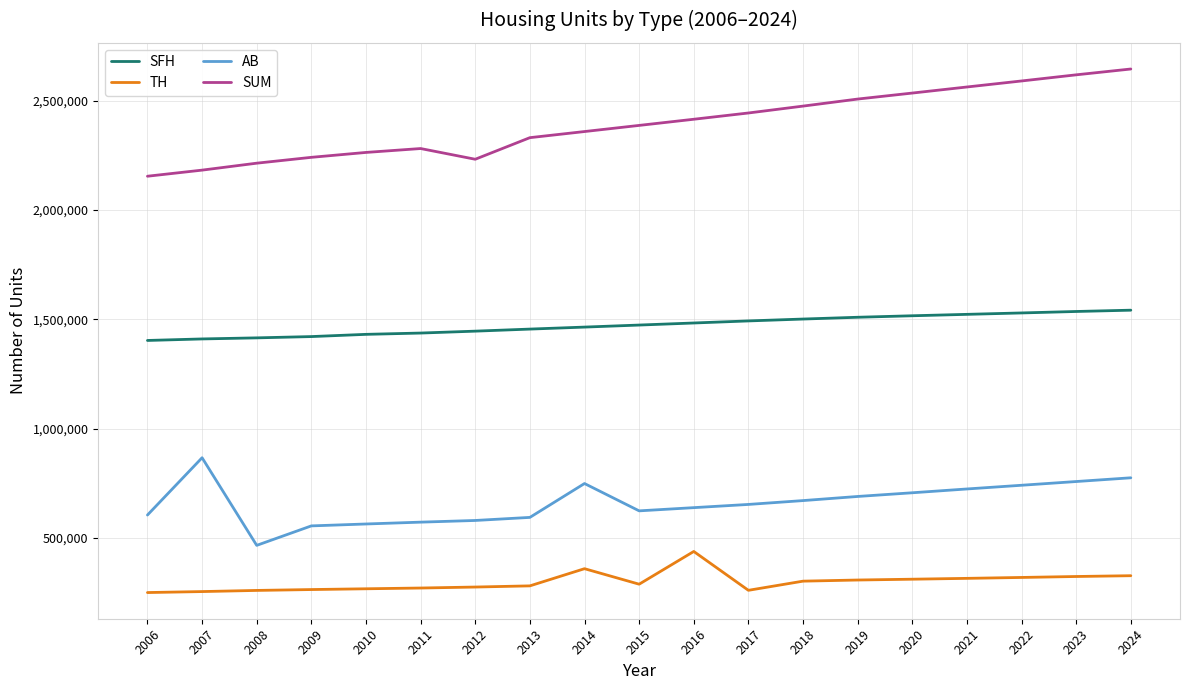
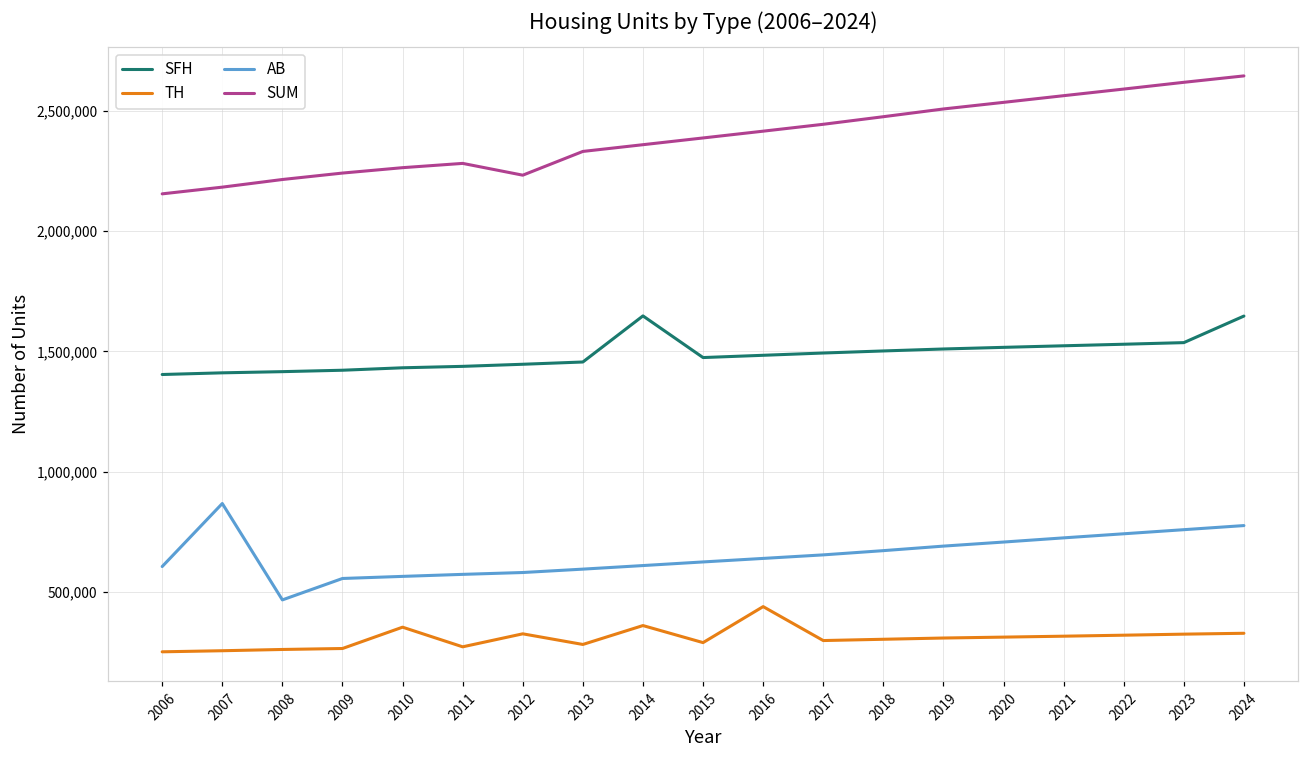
  {
    "SFH": {
      "2006": "1,400,000",
      "2007": "1,410,000",
      "2008": "1,420,000",
      "2009": "1,420,000",
      "2010": "1,430,000",
      "2011": "1,440,000",
      "2012": "1,450,000",
      "2013": "1,460,000",
-     "2014": "1,460,000",
+     "2014": "1,650,000",
      "2015": "1,470,000",
      "2016": "1,480,000",
      "2017": "1,490,000",
      "2018": "1,500,000",
      "2019": "1,510,000",
      "2020": "1,520,000",
      "2021": "1,520,000",
      "2022": "1,530,000",
      "2023": "1,540,000",
-     "2024": "1,540,000"
+     "2024": "1,650,000"
    },
    "TH": {
      "2006": "250,000",
      "2007": "260,000",
      "2008": "260,000",
      "2009": "260,000",
-     "2010": "270,000",
+     "2010": "350,000",
      "2011": "270,000",
-     "2012": "280,000",
+     "2012": "330,000",
      "2013": "280,000",
      "2014": "360,000",
      "2015": "290,000",
      "2016": "440,000",
-     "2017": "260,000",
+     "2017": "300,000",
      "2018": "300,000",
      "2019": "310,000",
      "2020": "310,000",
      "2021": "320,000",
      "2022": "320,000",
      "2023": "320,000",
      "2024": "330,000"
    },
    "AB": {
      "2006": "610,000",
      "2007": "870,000",
      "2008": "470,000",
      "2009": "560,000",
      "2010": "560,000",
      "2011": "570,000",
      "2012": "580,000",
      "2013": "590,000",
-     "2014": "750,000",
+     "2014": "610,000",
      "2015": "620,000",
      "2016": "640,000",
      "2017": "650,000",
      "2018": "670,000",
      "2019": "690,000",
      "2020": "710,000",
      "2021": "720,000",
      "2022": "740,000",
      "2023": "760,000",
      "2024": "780,000"
    },
    "SUM": {
      "2006": "2,150,000",
      "2007": "2,180,000",
      "2008": "2,210,000",
      "2009": "2,240,000",
      "2010": "2,260,000",
      "2011": "2,280,000",
      "2012": "2,230,000",
      "2013": "2,330,000",
      "2014": "2,360,000",
      "2015": "2,390,000",
      "2016": "2,420,000",
      "2017": "2,440,000",
      "2018": "2,480,000",
      "2019": "2,510,000",
      "2020": "2,540,000",
      "2021": "2,560,000",
      "2022": "2,590,000",
      "2023": "2,620,000",
      "2024": "2,650,000"
    }
  }
